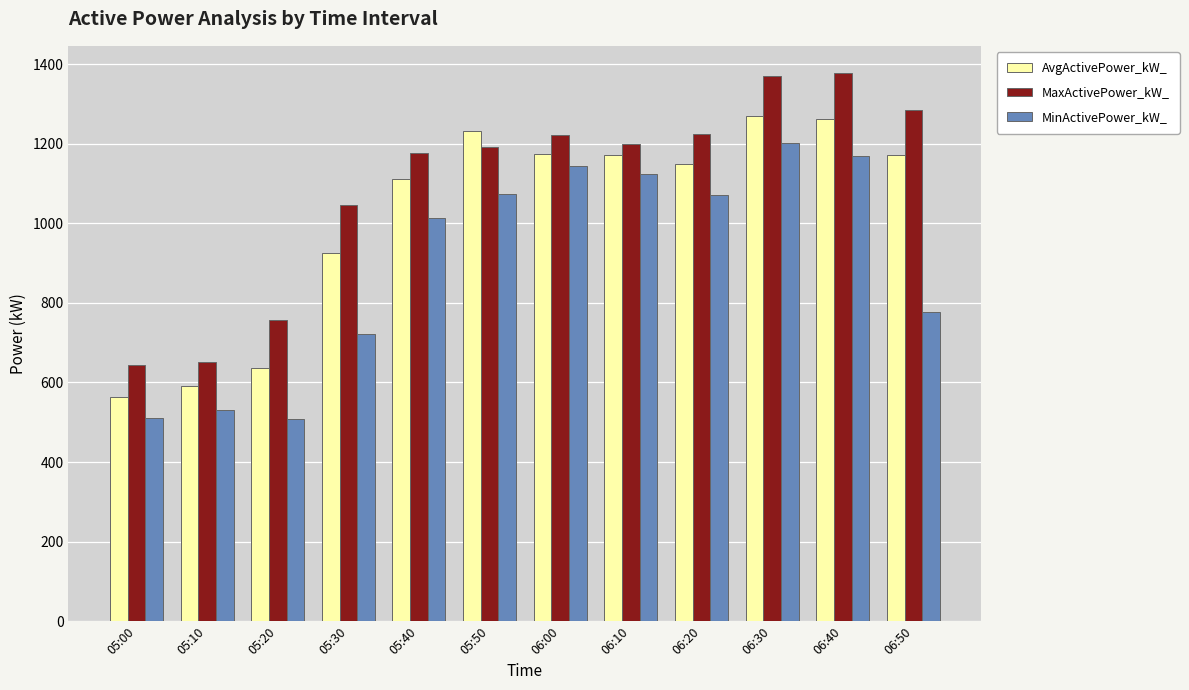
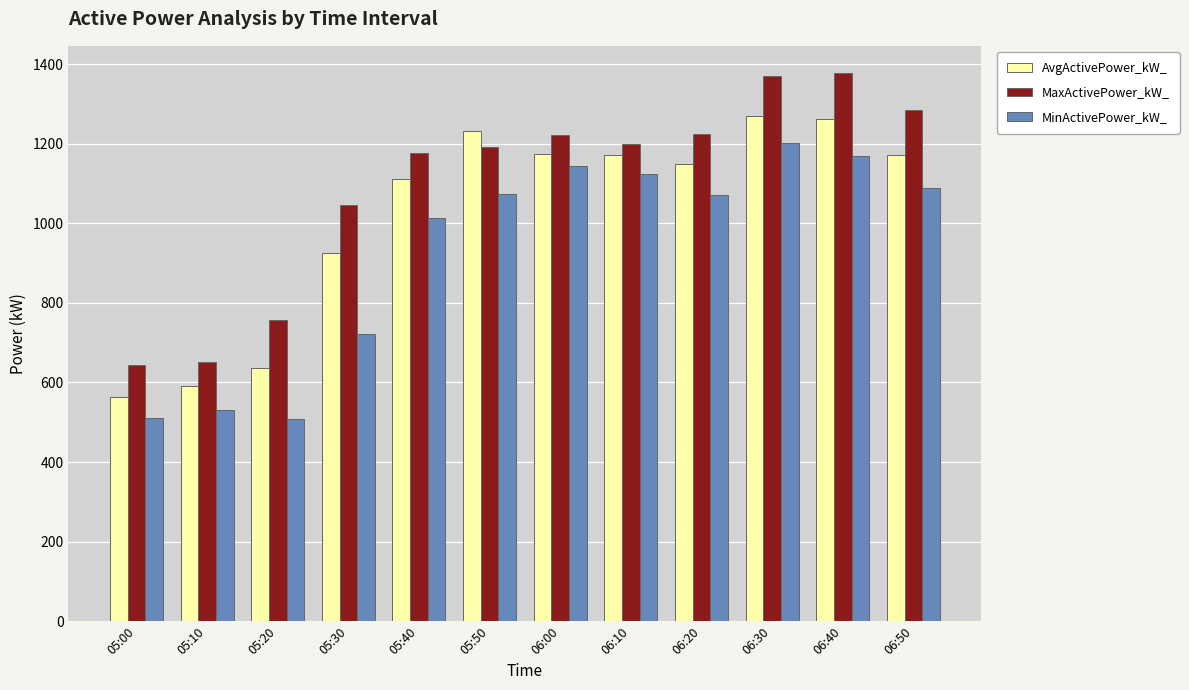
  {
    "AvgActivePower_kW_": {
      "05:00": 560,
      "05:10": 590,
      "05:20": 640,
      "05:30": 930,
      "05:40": 1110,
      "05:50": 1230,
      "06:00": 1170,
      "06:10": 1170,
      "06:20": 1150,
      "06:30": 1270,
      "06:40": 1260,
      "06:50": 1170
    },
    "MaxActivePower_kW_": {
      "05:00": 640,
      "05:10": 650,
      "05:20": 760,
      "05:30": 1040,
      "05:40": 1180,
      "05:50": 1190,
      "06:00": 1220,
      "06:10": 1200,
      "06:20": 1220,
      "06:30": 1370,
      "06:40": 1380,
      "06:50": 1280
    },
    "MinActivePower_kW_": {
      "05:00": 510,
      "05:10": 530,
      "05:20": 510,
      "05:30": 720,
      "05:40": 1010,
      "05:50": 1070,
      "06:00": 1140,
      "06:10": 1120,
      "06:20": 1070,
      "06:30": 1200,
      "06:40": 1170,
-     "06:50": 780
+     "06:50": 1090
    }
  }
